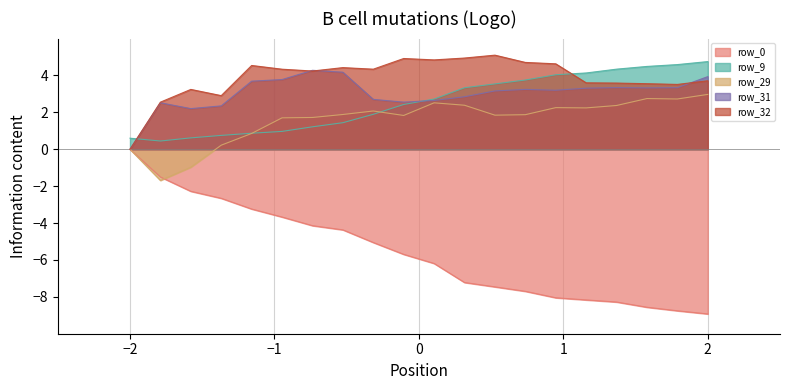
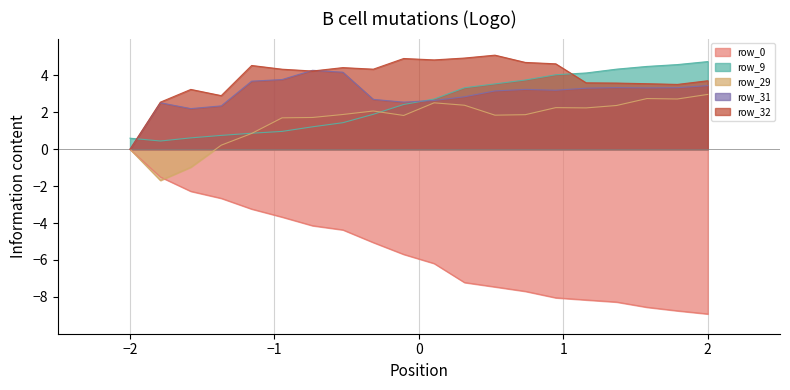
  {
    "row_9": {
      "−2": 0.6,
      "2": 4.8
    },
    "row_31": {
-     "2": 3.9
+     "2": 3.4
    }
  }
